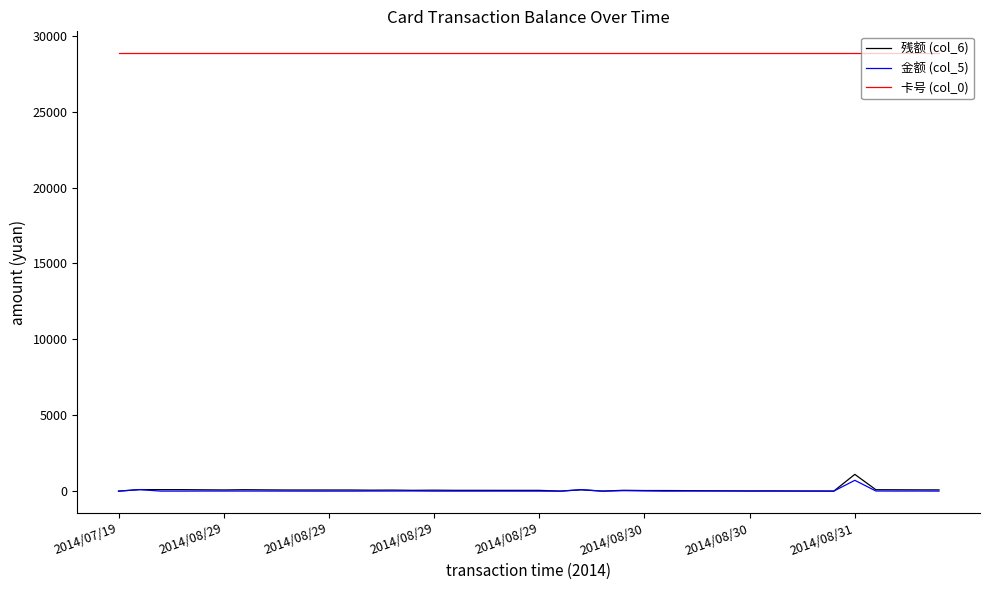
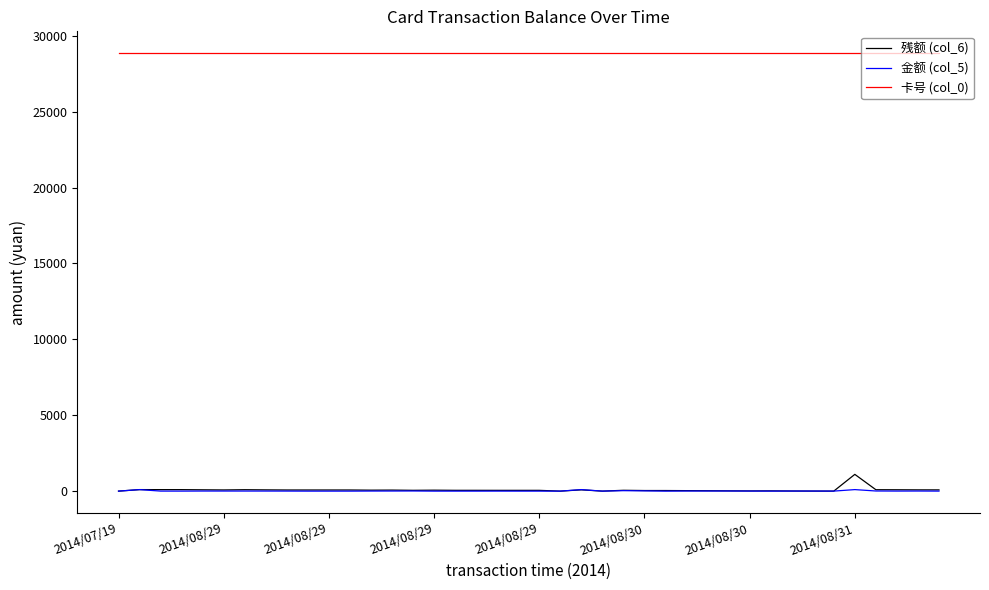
  {
    "残额 (col_6)": {
      "2014/08/31": 1100
    },
    "金额 (col_5)": {
-     "2014/08/31": 700
+     "2014/08/31": 100
    },
    "卡号 (col_0)": {
      "2014/07/19": 28900,
      "2014/08/31": 28900
    }
  }
